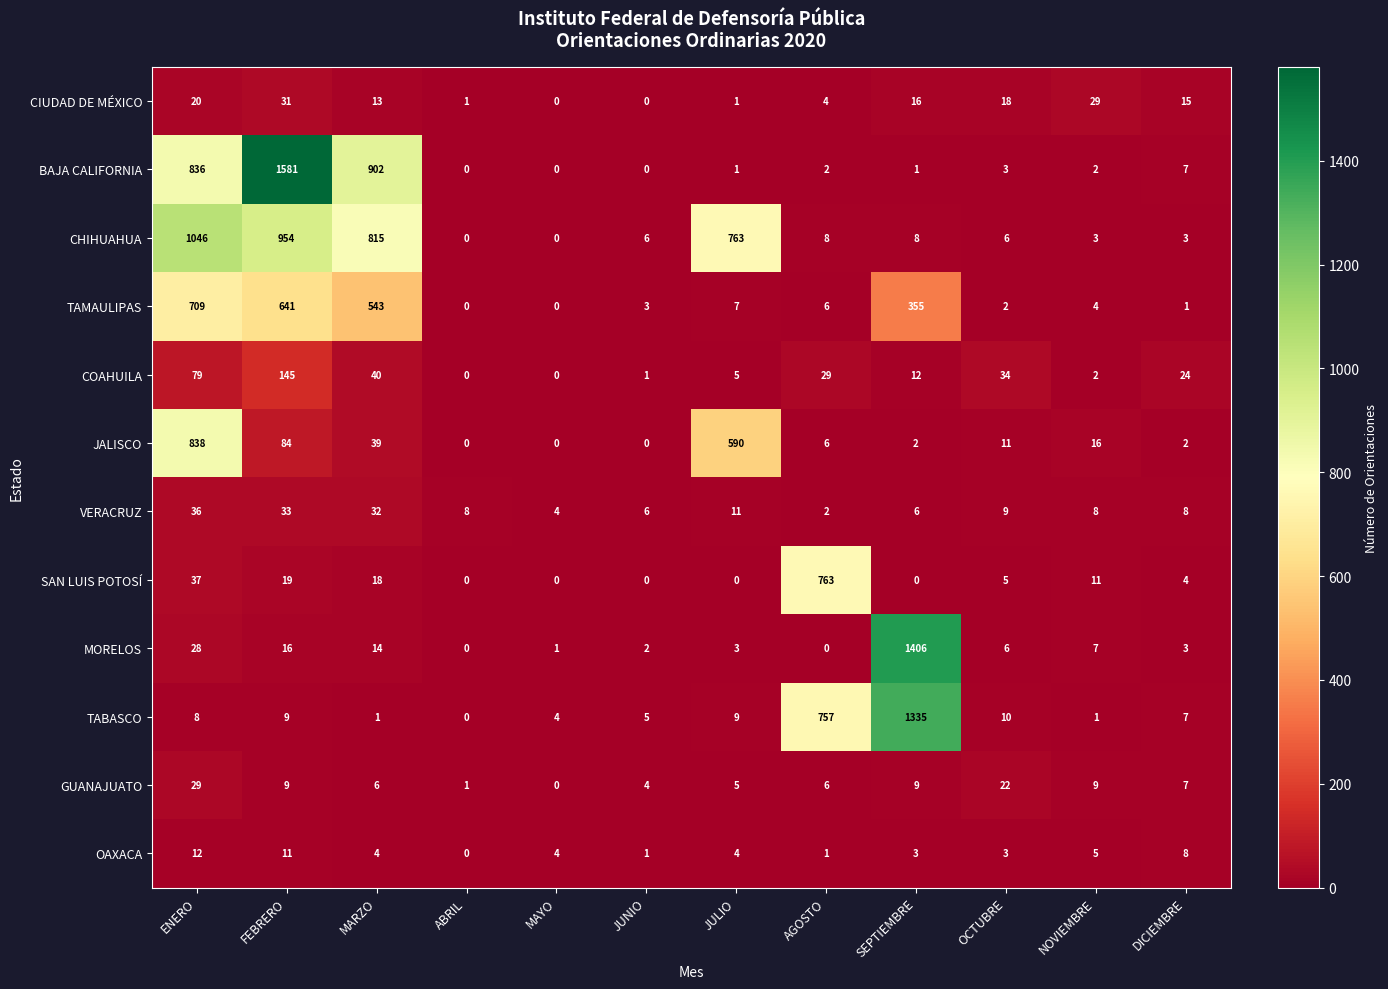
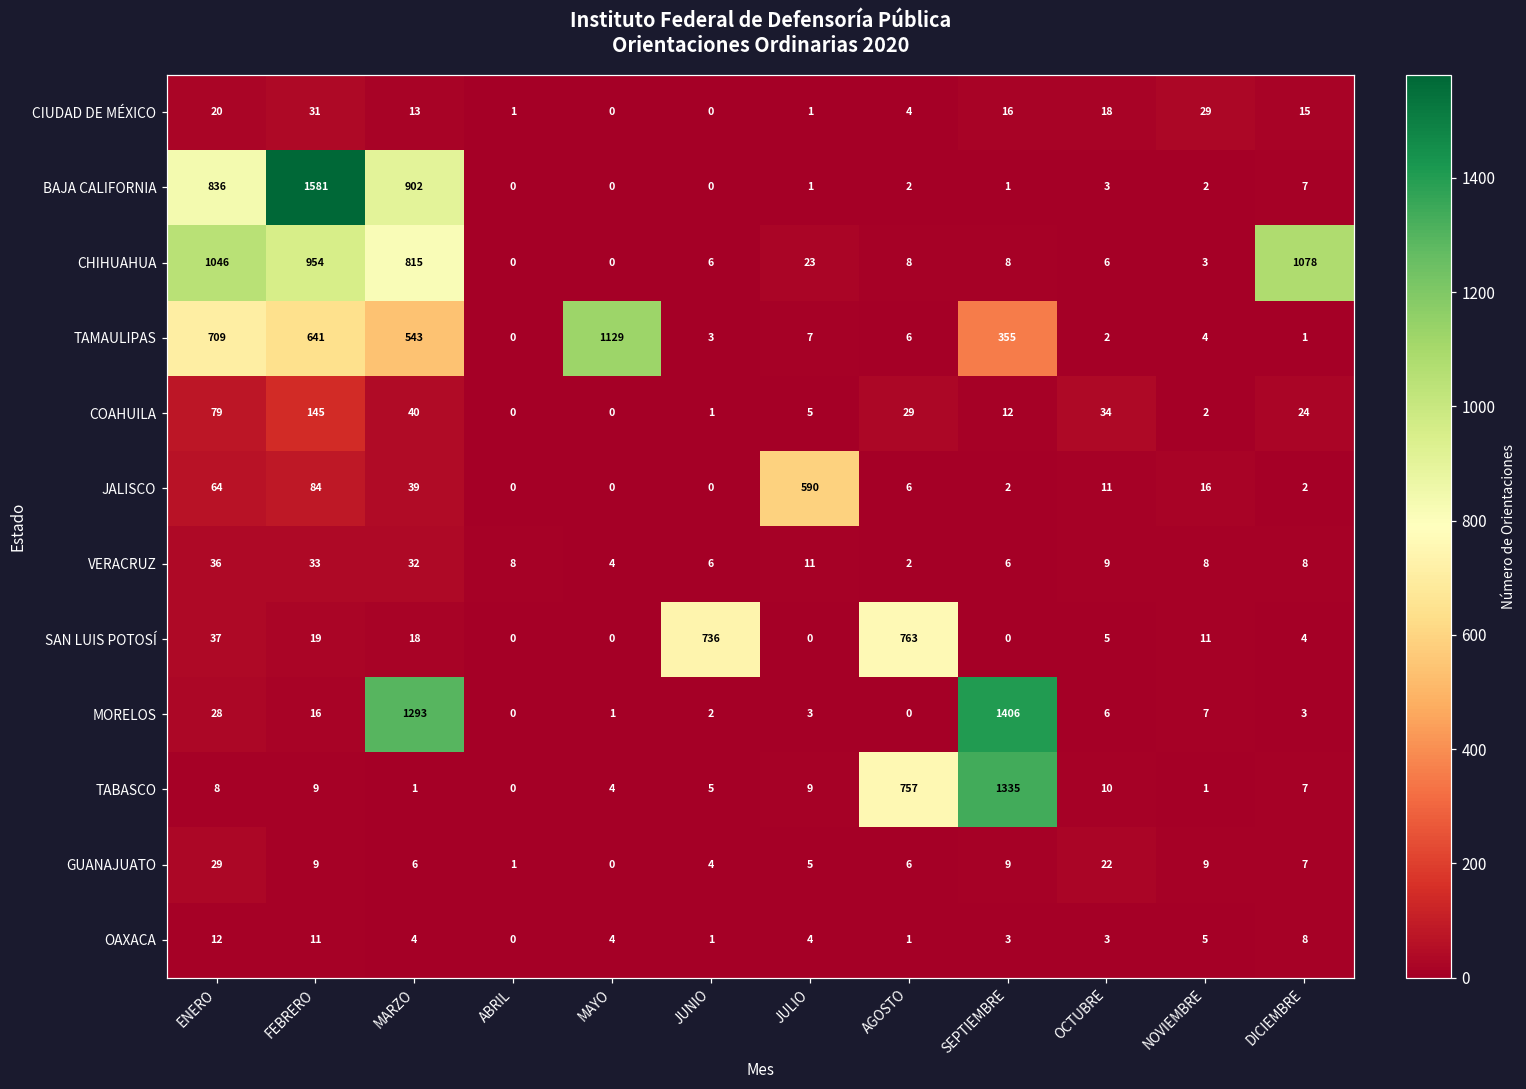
  {
    "CIUDAD DE MÉXICO": {
      "ENERO": 20,
      "FEBRERO": 31,
      "MARZO": 13,
      "ABRIL": 1,
      "MAYO": 0,
      "JUNIO": 0,
      "JULIO": 1,
      "AGOSTO": 4,
      "SEPTIEMBRE": 16,
      "OCTUBRE": 18,
      "NOVIEMBRE": 29,
      "DICIEMBRE": 15
    },
    "BAJA CALIFORNIA": {
      "ENERO": 836,
      "FEBRERO": 1581,
      "MARZO": 902,
      "ABRIL": 0,
      "MAYO": 0,
      "JUNIO": 0,
      "JULIO": 1,
      "AGOSTO": 2,
      "SEPTIEMBRE": 1,
      "OCTUBRE": 3,
      "NOVIEMBRE": 2,
      "DICIEMBRE": 7
    },
    "CHIHUAHUA": {
      "ENERO": 1046,
      "FEBRERO": 954,
      "MARZO": 815,
      "ABRIL": 0,
      "MAYO": 0,
      "JUNIO": 6,
-     "JULIO": 763,
+     "JULIO": 23,
      "AGOSTO": 8,
      "SEPTIEMBRE": 8,
      "OCTUBRE": 6,
      "NOVIEMBRE": 3,
-     "DICIEMBRE": 3
+     "DICIEMBRE": 1078
    },
    "TAMAULIPAS": {
      "ENERO": 709,
      "FEBRERO": 641,
      "MARZO": 543,
      "ABRIL": 0,
-     "MAYO": 0,
+     "MAYO": 1129,
      "JUNIO": 3,
      "JULIO": 7,
      "AGOSTO": 6,
      "SEPTIEMBRE": 355,
      "OCTUBRE": 2,
      "NOVIEMBRE": 4,
      "DICIEMBRE": 1
    },
    "COAHUILA": {
      "ENERO": 79,
      "FEBRERO": 145,
      "MARZO": 40,
      "ABRIL": 0,
      "MAYO": 0,
      "JUNIO": 1,
      "JULIO": 5,
      "AGOSTO": 29,
      "SEPTIEMBRE": 12,
      "OCTUBRE": 34,
      "NOVIEMBRE": 2,
      "DICIEMBRE": 24
    },
    "JALISCO": {
-     "ENERO": 838,
+     "ENERO": 64,
      "FEBRERO": 84,
      "MARZO": 39,
      "ABRIL": 0,
      "MAYO": 0,
      "JUNIO": 0,
      "JULIO": 590,
      "AGOSTO": 6,
      "SEPTIEMBRE": 2,
      "OCTUBRE": 11,
      "NOVIEMBRE": 16,
      "DICIEMBRE": 2
    },
    "VERACRUZ": {
      "ENERO": 36,
      "FEBRERO": 33,
      "MARZO": 32,
      "ABRIL": 8,
      "MAYO": 4,
      "JUNIO": 6,
      "JULIO": 11,
      "AGOSTO": 2,
      "SEPTIEMBRE": 6,
      "OCTUBRE": 9,
      "NOVIEMBRE": 8,
      "DICIEMBRE": 8
    },
    "SAN LUIS POTOSÍ": {
      "ENERO": 37,
      "FEBRERO": 19,
      "MARZO": 18,
      "ABRIL": 0,
      "MAYO": 0,
-     "JUNIO": 0,
+     "JUNIO": 736,
      "JULIO": 0,
      "AGOSTO": 763,
      "SEPTIEMBRE": 0,
      "OCTUBRE": 5,
      "NOVIEMBRE": 11,
      "DICIEMBRE": 4
    },
    "MORELOS": {
      "ENERO": 28,
      "FEBRERO": 16,
-     "MARZO": 14,
+     "MARZO": 1293,
      "ABRIL": 0,
      "MAYO": 1,
      "JUNIO": 2,
      "JULIO": 3,
      "AGOSTO": 0,
      "SEPTIEMBRE": 1406,
      "OCTUBRE": 6,
      "NOVIEMBRE": 7,
      "DICIEMBRE": 3
    },
    "TABASCO": {
      "ENERO": 8,
      "FEBRERO": 9,
      "MARZO": 1,
      "ABRIL": 0,
      "MAYO": 4,
      "JUNIO": 5,
      "JULIO": 9,
      "AGOSTO": 757,
      "SEPTIEMBRE": 1335,
      "OCTUBRE": 10,
      "NOVIEMBRE": 1,
      "DICIEMBRE": 7
    },
    "GUANAJUATO": {
      "ENERO": 29,
      "FEBRERO": 9,
      "MARZO": 6,
      "ABRIL": 1,
      "MAYO": 0,
      "JUNIO": 4,
      "JULIO": 5,
      "AGOSTO": 6,
      "SEPTIEMBRE": 9,
      "OCTUBRE": 22,
      "NOVIEMBRE": 9,
      "DICIEMBRE": 7
    },
    "OAXACA": {
      "ENERO": 12,
      "FEBRERO": 11,
      "MARZO": 4,
      "ABRIL": 0,
      "MAYO": 4,
      "JUNIO": 1,
      "JULIO": 4,
      "AGOSTO": 1,
      "SEPTIEMBRE": 3,
      "OCTUBRE": 3,
      "NOVIEMBRE": 5,
      "DICIEMBRE": 8
    }
  }
